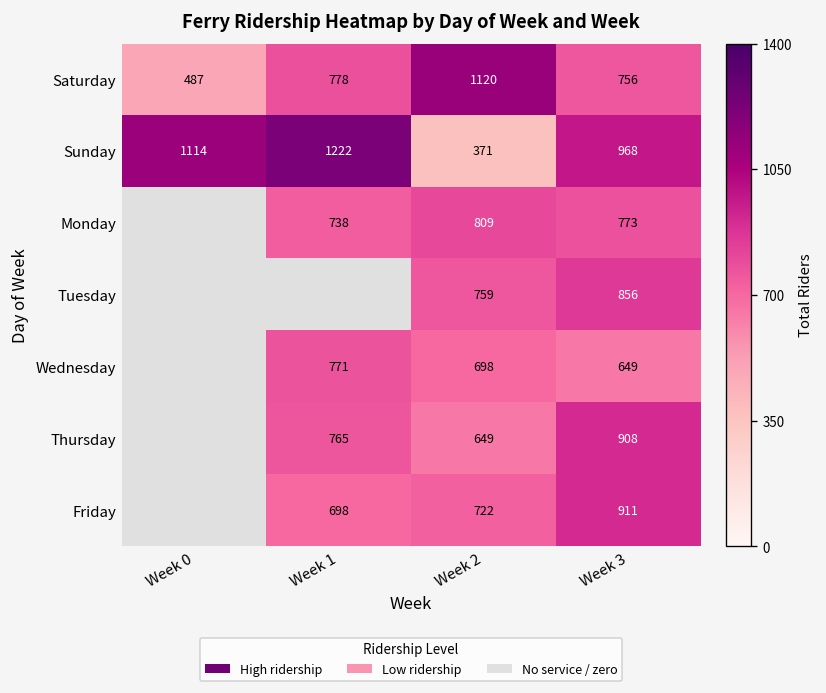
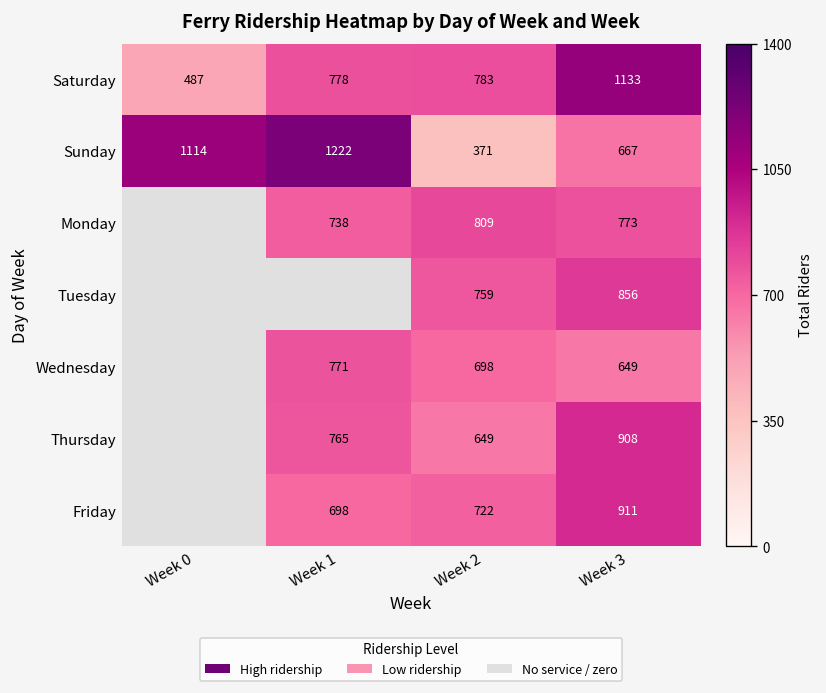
  {
    "Saturday": {
      "Week 0": 487,
      "Week 1": 778,
-     "Week 2": 1120,
-     "Week 3": 756
+     "Week 2": 783,
+     "Week 3": 1133
    },
    "Sunday": {
      "Week 0": 1114,
      "Week 1": 1222,
      "Week 2": 371,
-     "Week 3": 968
+     "Week 3": 667
    },
    "Monday": {
      "Week 1": 738,
      "Week 2": 809,
      "Week 3": 773
    },
    "Tuesday": {
      "Week 2": 759,
      "Week 3": 856
    },
    "Wednesday": {
      "Week 1": 771,
      "Week 2": 698,
      "Week 3": 649
    },
    "Thursday": {
      "Week 1": 765,
      "Week 2": 649,
      "Week 3": 908
    },
    "Friday": {
      "Week 1": 698,
      "Week 2": 722,
      "Week 3": 911
    }
  }
